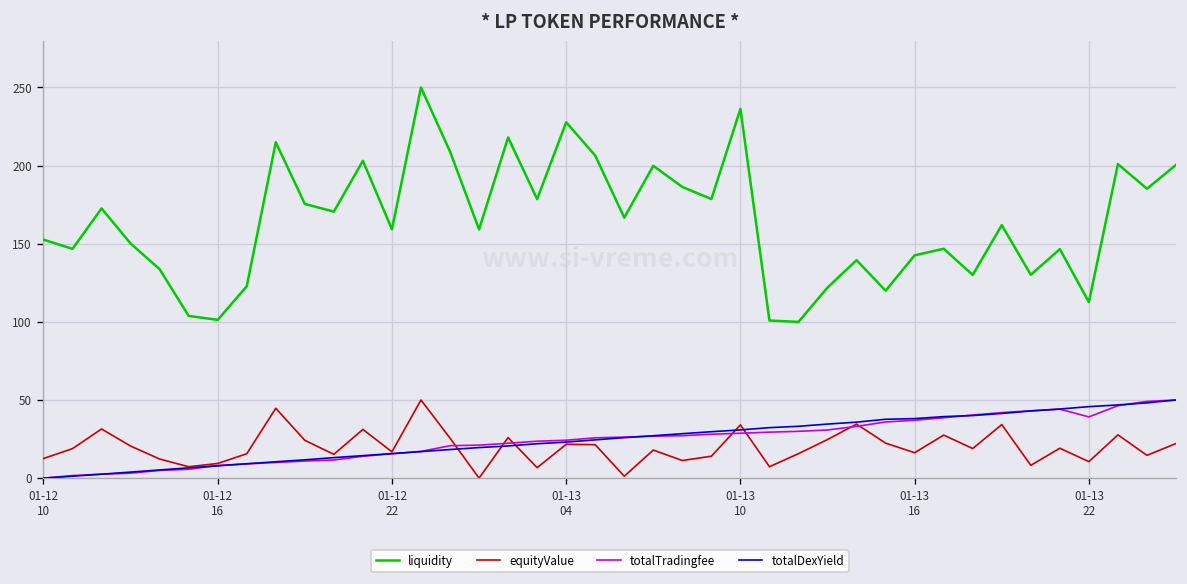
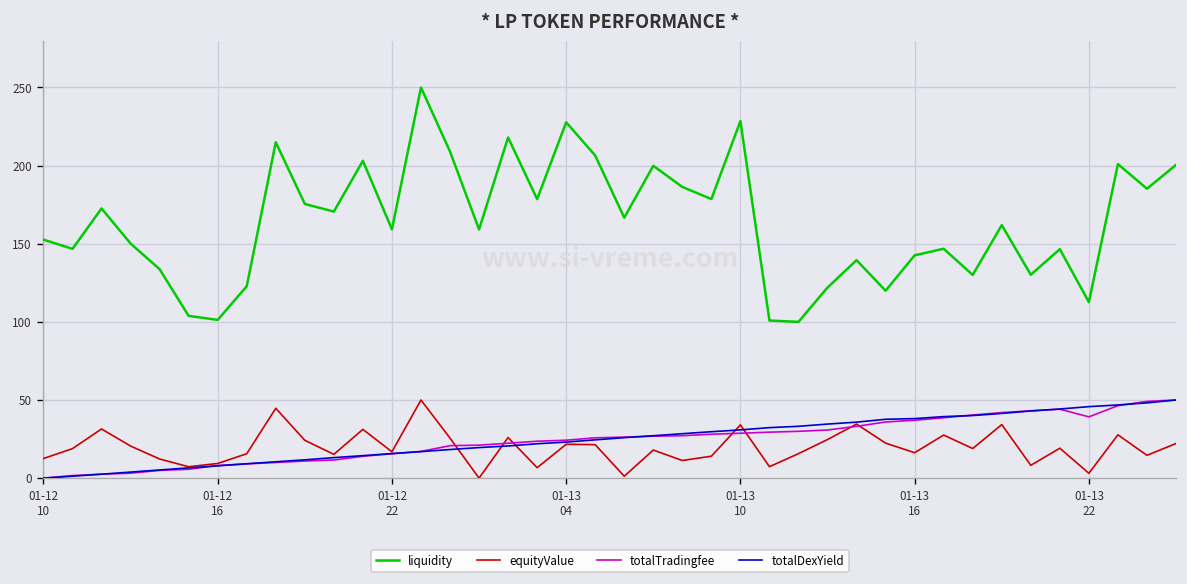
  {
    "liquidity": {
      "01-12 10": 153,
      "01-12 16": 101,
      "01-12 22": 159,
      "01-13 04": 228,
-     "01-13 10": 236,
+     "01-13 10": 228,
      "01-13 16": 143,
      "01-13 22": 113
    },
    "equityValue": {
      "01-12 10": 13,
      "01-13 10": 34,
      "01-13 16": 16,
-     "01-13 22": 11
+     "01-13 22": 3
    },
    "totalTradingfee": {
      "01-13 10": 29,
      "01-13 22": 39
    },
    "totalDexYield": {
      "01-13 10": 31,
      "01-13 22": 46
    }
  }
